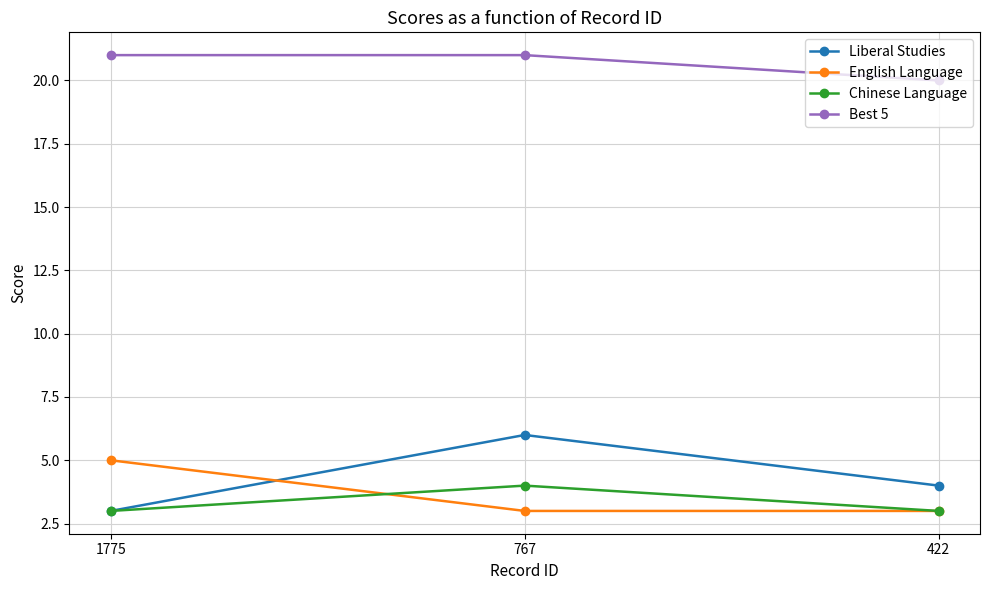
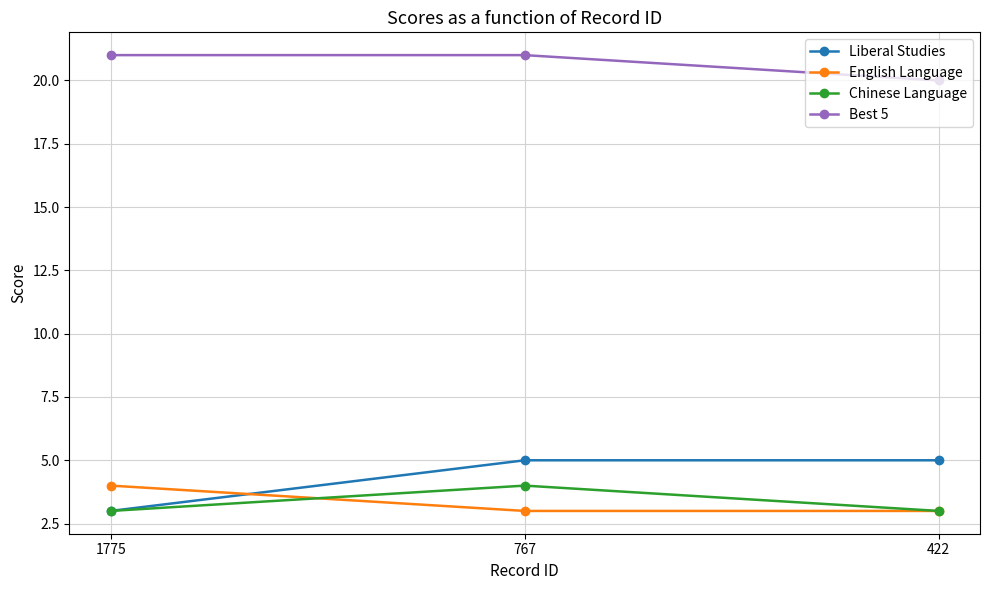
  {
    "Liberal Studies": {
-     "767": 6,
-     "422": 4
+     "767": 5,
+     "422": 5
    },
    "English Language": {
-     "1775": 5,
+     "1775": 4,
      "767": 3
    },
    "Chinese Language": {
      "767": 4
    },
    "Best 5": {
      "1775": 21,
      "767": 21
    }
  }
